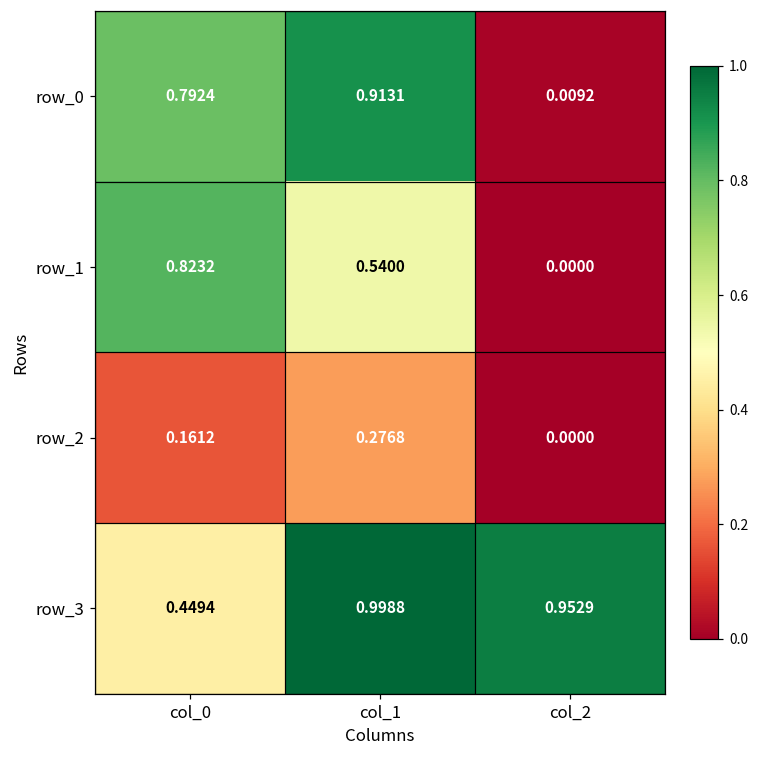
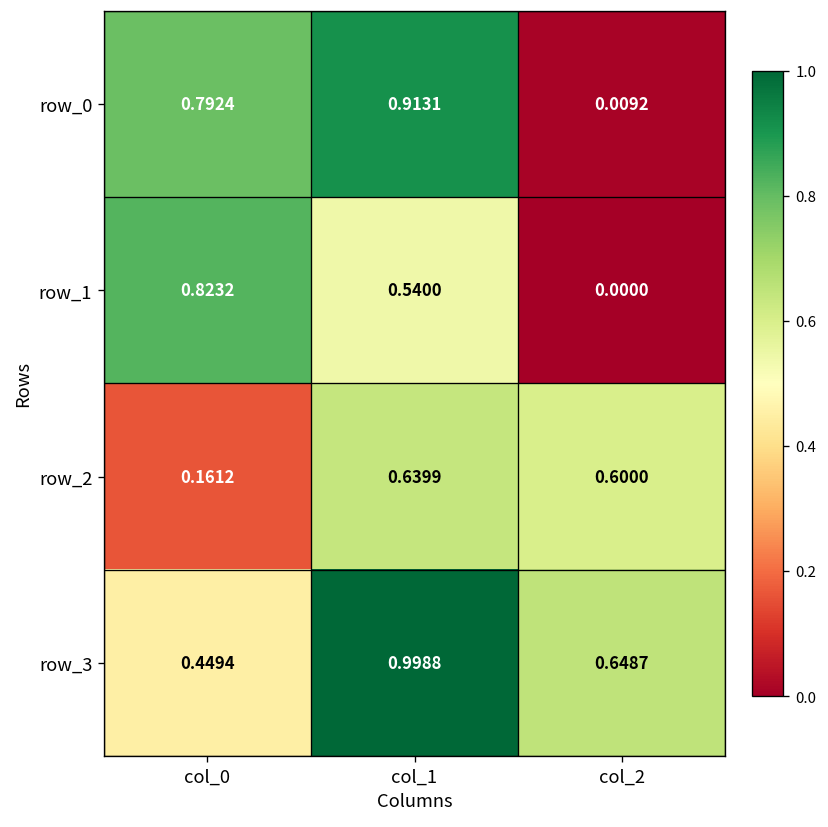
  {
    "row_0": {
      "col_0": 0.7924,
      "col_1": 0.9131,
      "col_2": 0.0092
    },
    "row_1": {
      "col_0": 0.8232,
      "col_1": 0.5400,
      "col_2": 0.0000
    },
    "row_2": {
      "col_0": 0.1612,
-     "col_1": 0.2768,
-     "col_2": 0.0000
+     "col_1": 0.6399,
+     "col_2": 0.6000
    },
    "row_3": {
      "col_0": 0.4494,
      "col_1": 0.9988,
-     "col_2": 0.9529
+     "col_2": 0.6487
    }
  }
